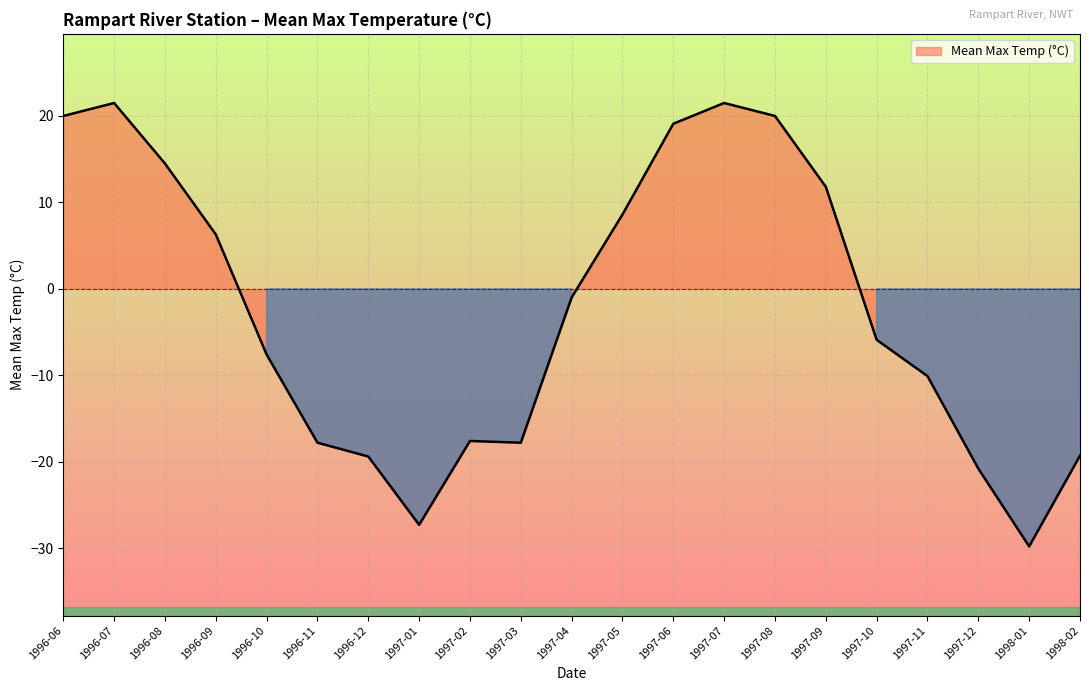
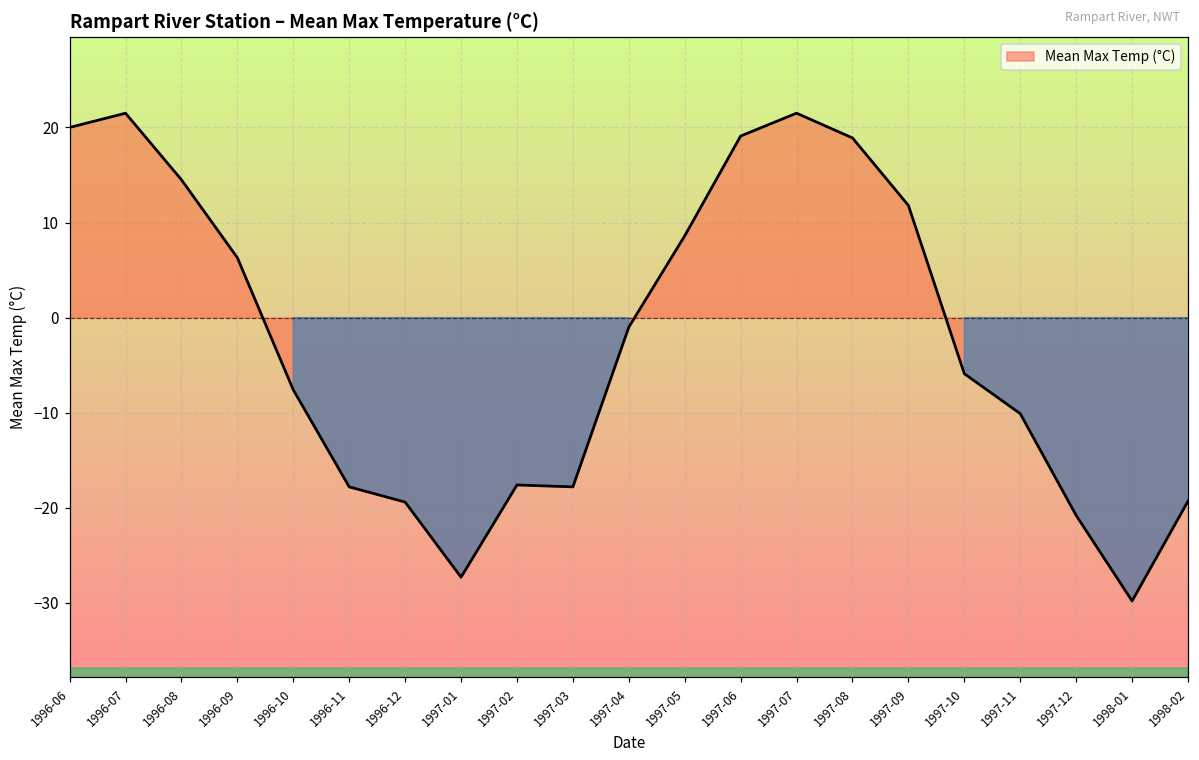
  {
    "Mean Max Temp (°C)": {
-     "1997-08": 20
+     "1997-08": 19
    }
  }
